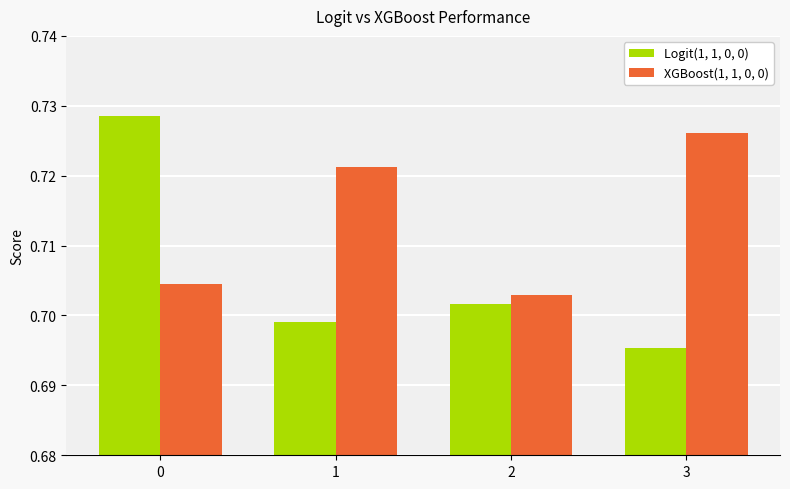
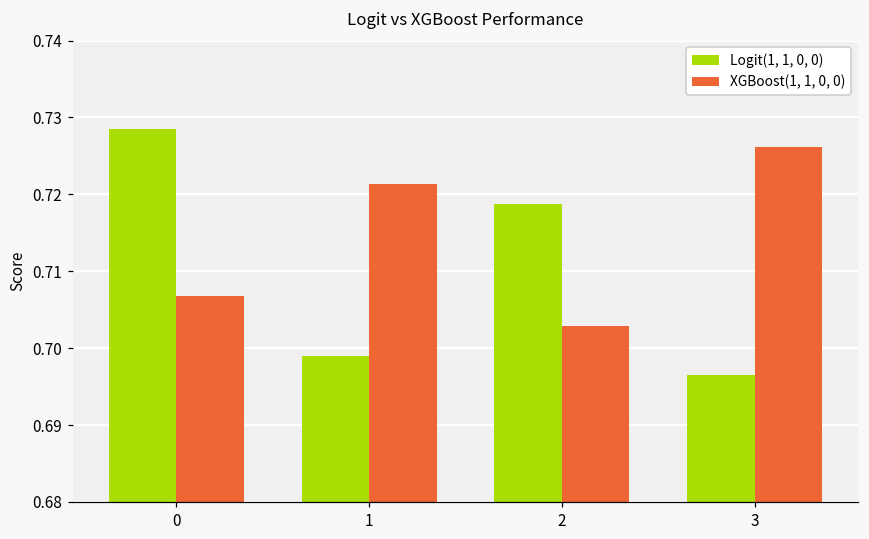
  {
    "Logit(1, 1, 0, 0)": {
      "0": 0.729,
      "1": 0.699,
-     "2": 0.702,
-     "3": 0.695
+     "2": 0.719,
+     "3": 0.696
    },
    "XGBoost(1, 1, 0, 0)": {
-     "0": 0.704,
+     "0": 0.707,
      "1": 0.721,
      "2": 0.703,
      "3": 0.726
    }
  }
